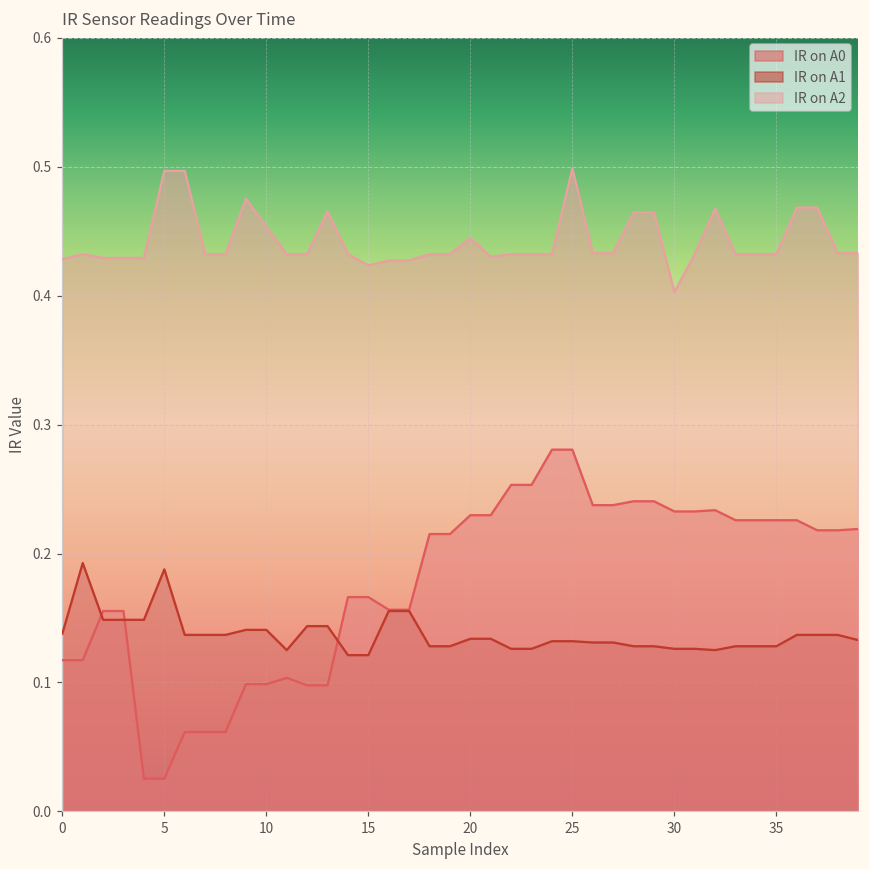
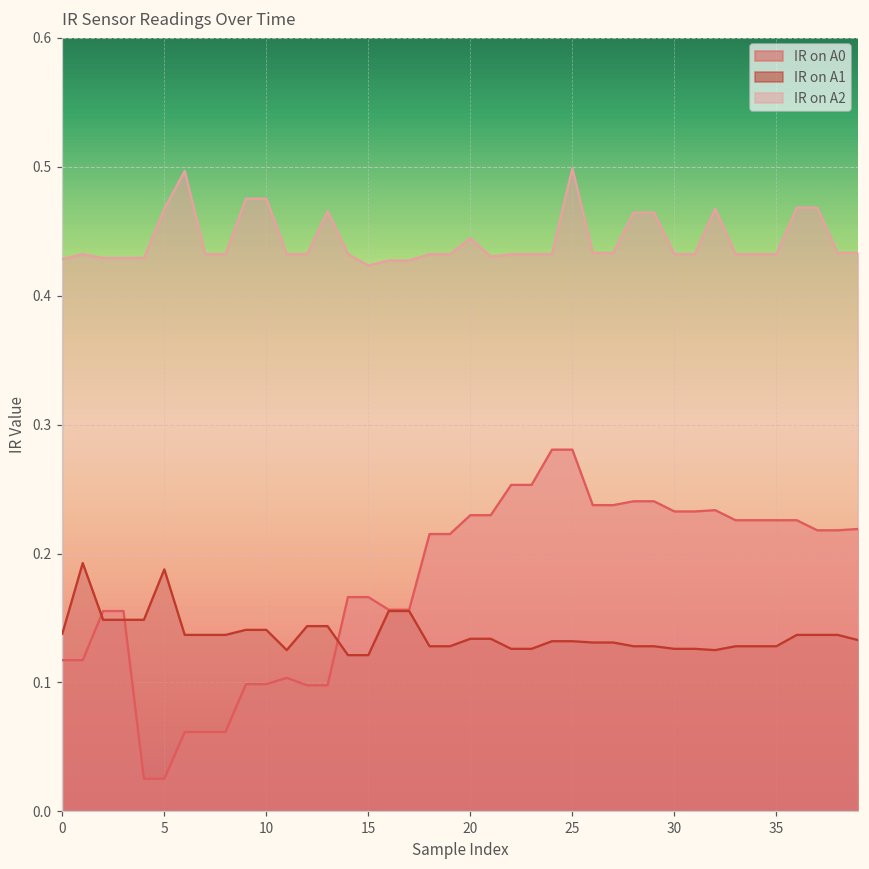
  {
    "IR on A2": {
      "0": 0.428,
-     "5": 0.497,
-     "10": 0.453,
+     "5": 0.467,
+     "10": 0.475,
      "15": 0.423,
      "20": 0.445,
      "25": 0.499,
-     "30": 0.403,
+     "30": 0.432,
      "35": 0.432
    }
  }
